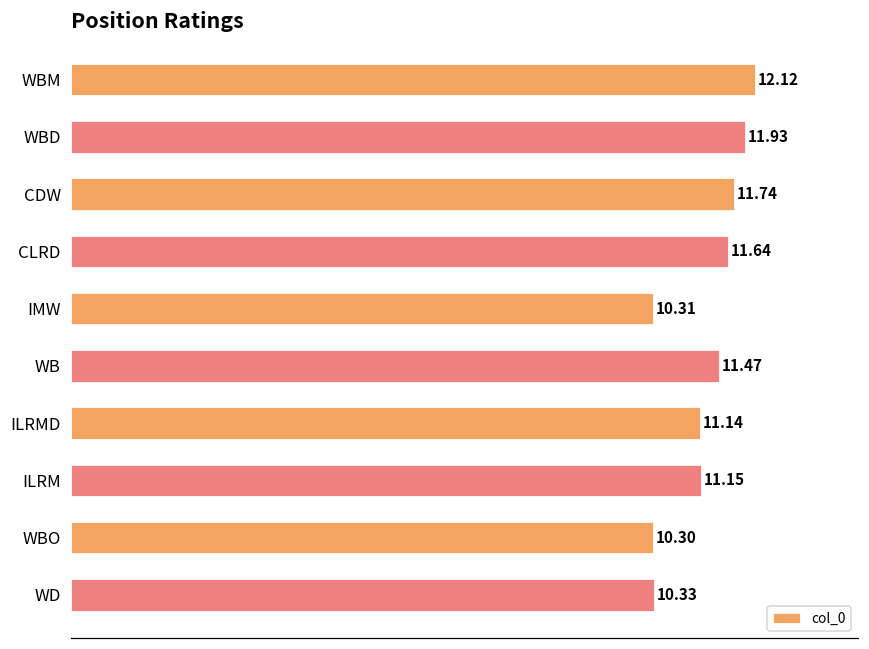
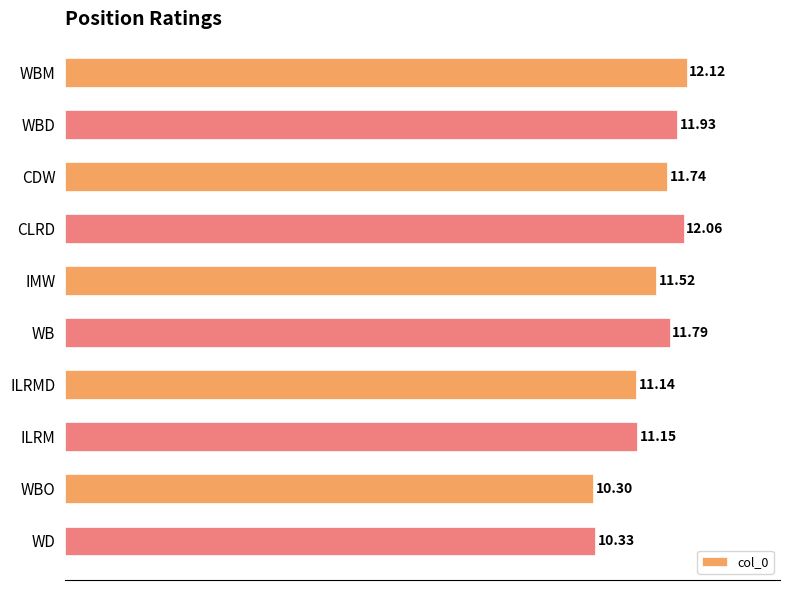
  {
    "WBM": 12.12,
    "WBD": 11.93,
    "CDW": 11.74,
-   "CLRD": 11.64,
-   "IMW": 10.31,
-   "WB": 11.47,
+   "CLRD": 12.06,
+   "IMW": 11.52,
+   "WB": 11.79,
    "ILRMD": 11.14,
    "ILRM": 11.15,
    "WBO": 10.30,
    "WD": 10.33
  }
